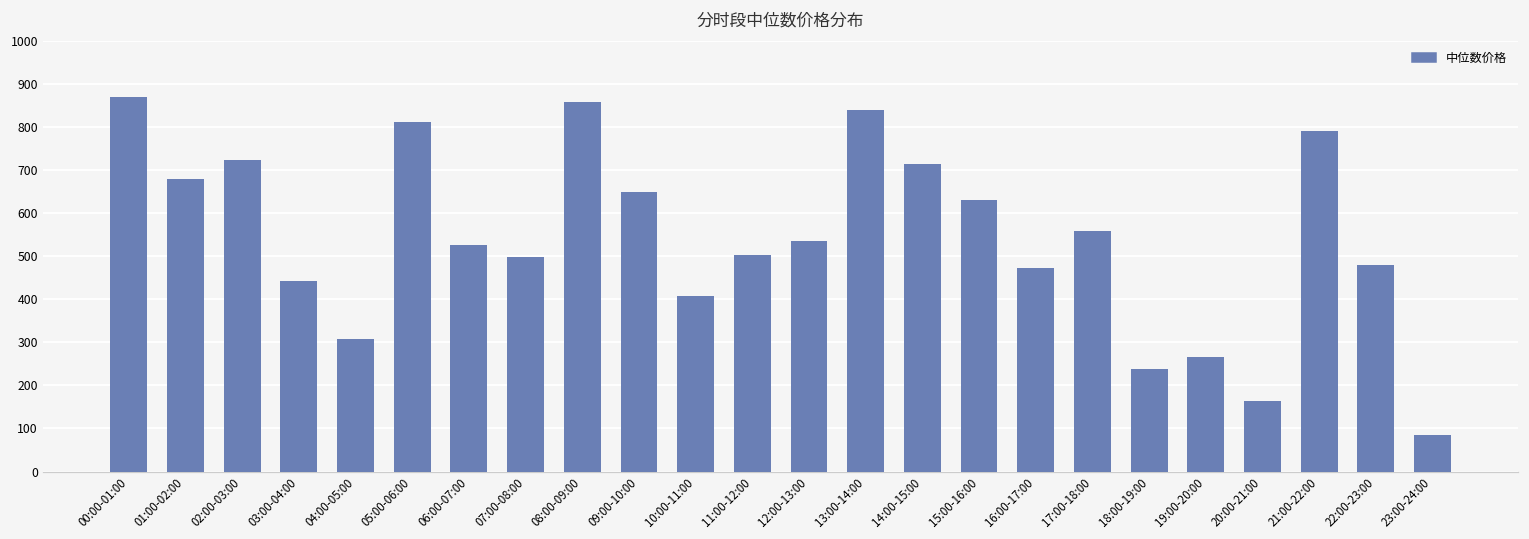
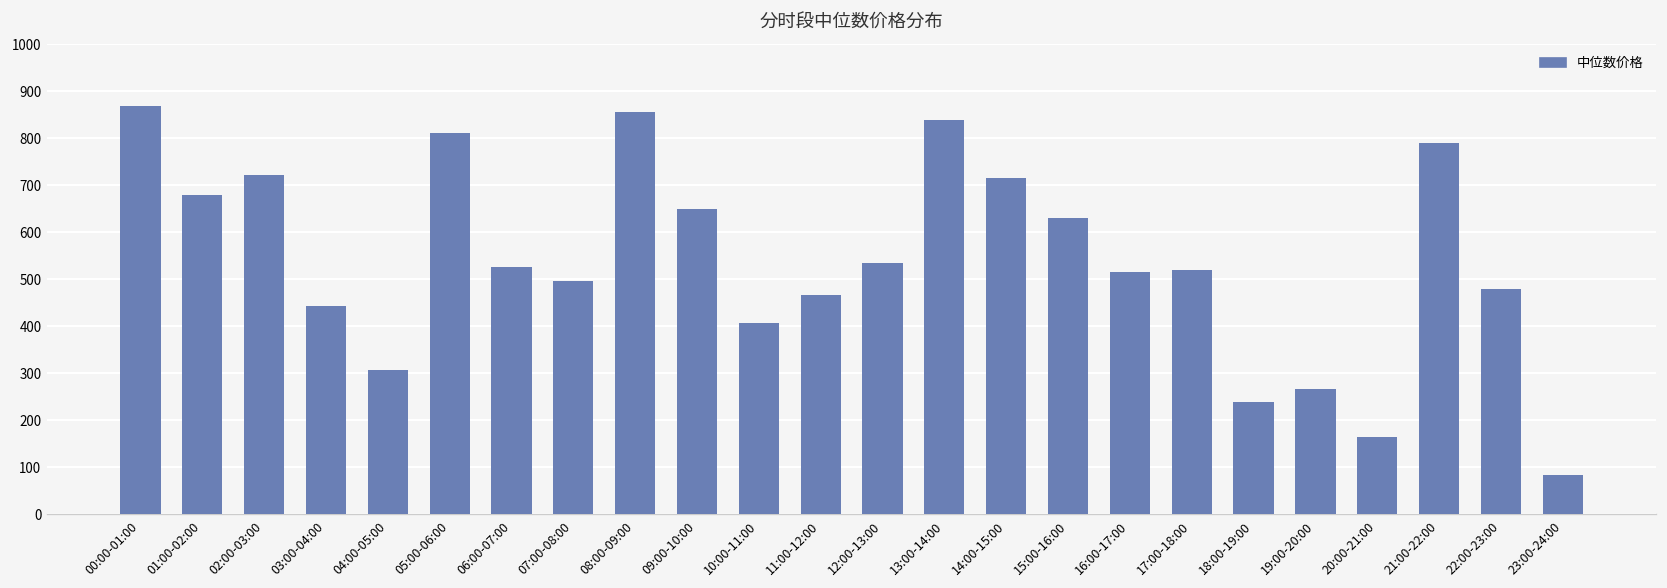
  {
    "00:00-01:00": 870,
    "01:00-02:00": 680,
    "02:00-03:00": 720,
    "03:00-04:00": 440,
    "04:00-05:00": 310,
    "05:00-06:00": 810,
    "06:00-07:00": 530,
    "07:00-08:00": 500,
    "08:00-09:00": 860,
    "09:00-10:00": 650,
    "10:00-11:00": 410,
-   "11:00-12:00": 500,
+   "11:00-12:00": 470,
    "12:00-13:00": 530,
    "13:00-14:00": 840,
    "14:00-15:00": 710,
    "15:00-16:00": 630,
-   "16:00-17:00": 470,
-   "17:00-18:00": 560,
+   "16:00-17:00": 520,
+   "17:00-18:00": 520,
    "18:00-19:00": 240,
    "19:00-20:00": 270,
    "20:00-21:00": 160,
    "21:00-22:00": 790,
    "22:00-23:00": 480,
    "23:00-24:00": 80
  }
